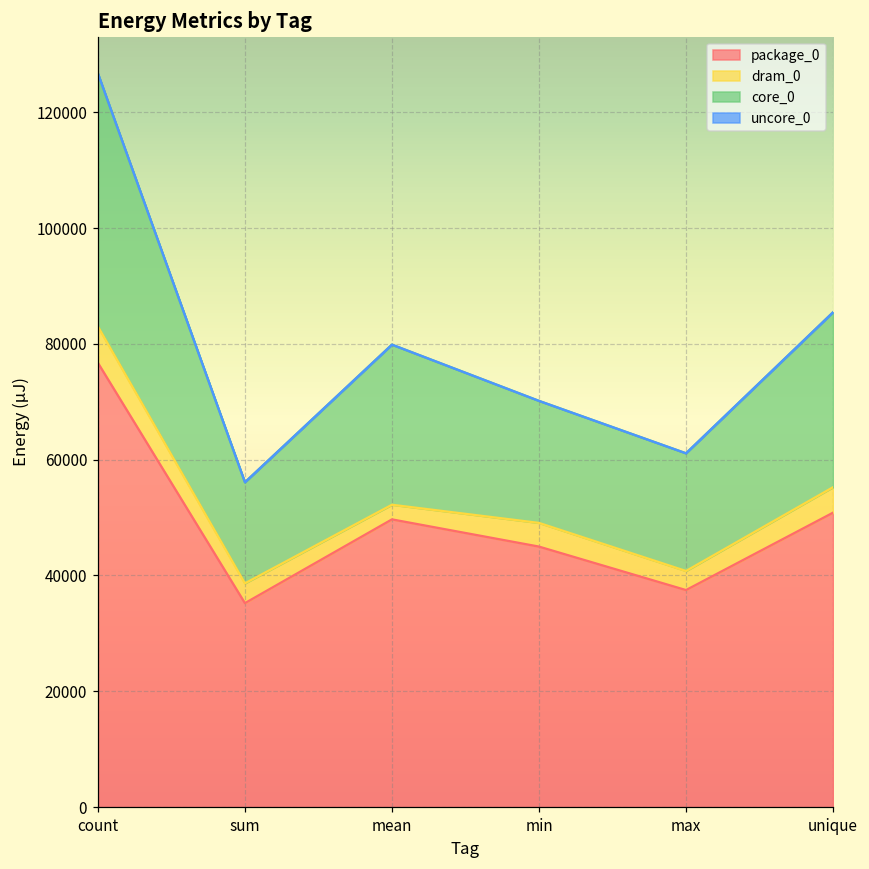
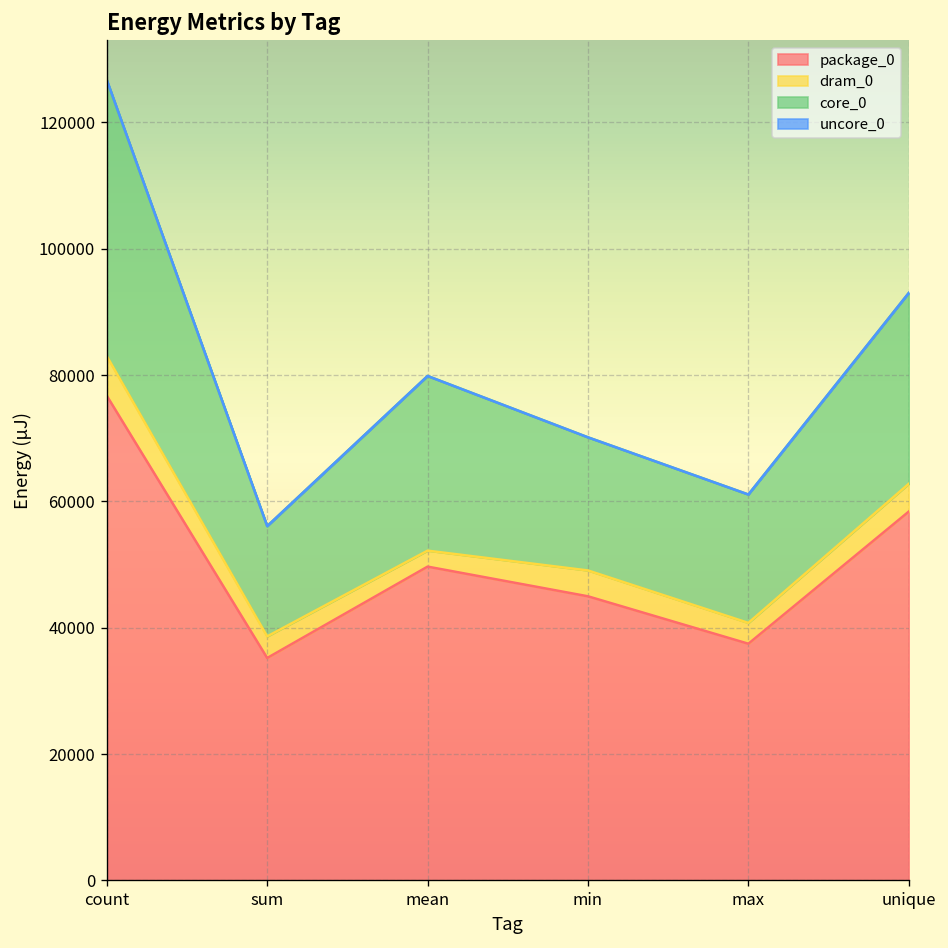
  {
    "package_0": {
      "count": 77000,
      "sum": 35000,
      "mean": 50000,
      "min": 45000,
      "max": 37000,
-     "unique": 51000
+     "unique": 58000
    },
    "dram_0": {
      "count": 6000,
      "sum": 3000,
      "mean": 3000,
      "min": 4000,
      "max": 3000,
      "unique": 4000
    }
  }
